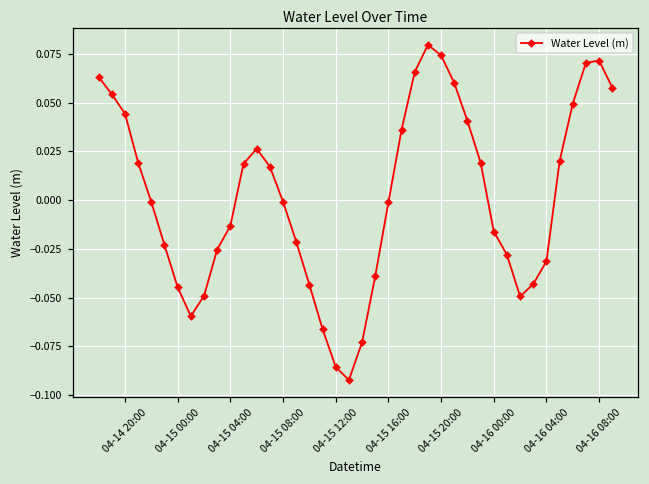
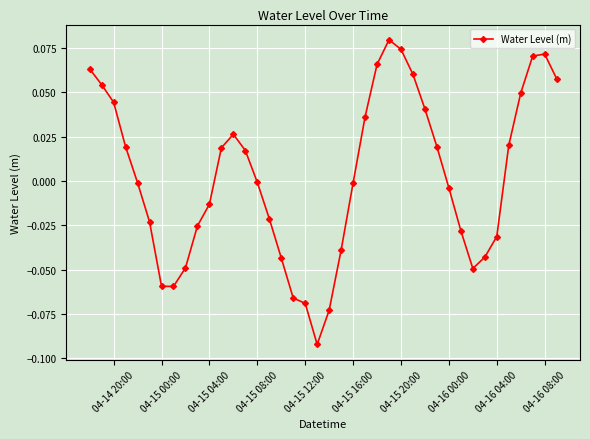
  {
    "04-14 20:00": 0.044,
-   "04-15 00:00": -0.045,
+   "04-15 00:00": -0.059,
    "04-15 04:00": -0.013,
    "04-15 08:00": -0.001,
-   "04-15 12:00": -0.086,
+   "04-15 12:00": -0.069,
    "04-15 16:00": -0.001,
    "04-15 20:00": 0.074,
-   "04-16 00:00": -0.016,
+   "04-16 00:00": -0.004,
    "04-16 04:00": -0.031,
    "04-16 08:00": 0.072
  }
